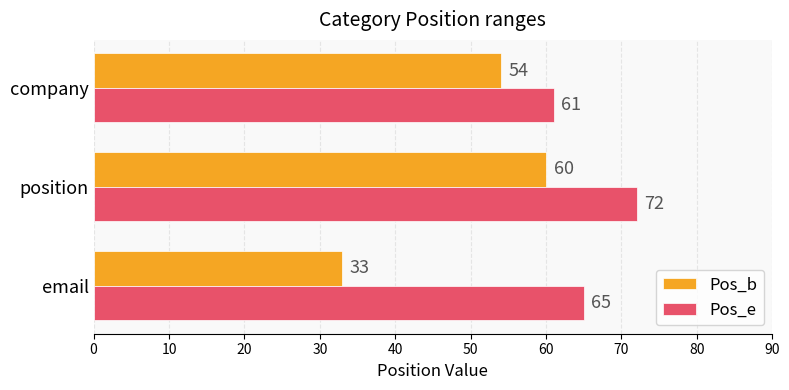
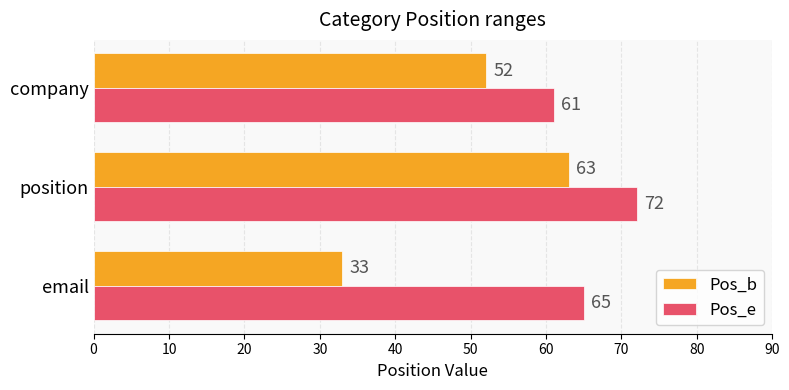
  {
    "Pos_b": {
-     "company": 54,
-     "position": 60,
+     "company": 52,
+     "position": 63,
      "email": 33
    },
    "Pos_e": {
      "company": 61,
      "position": 72,
      "email": 65
    }
  }
